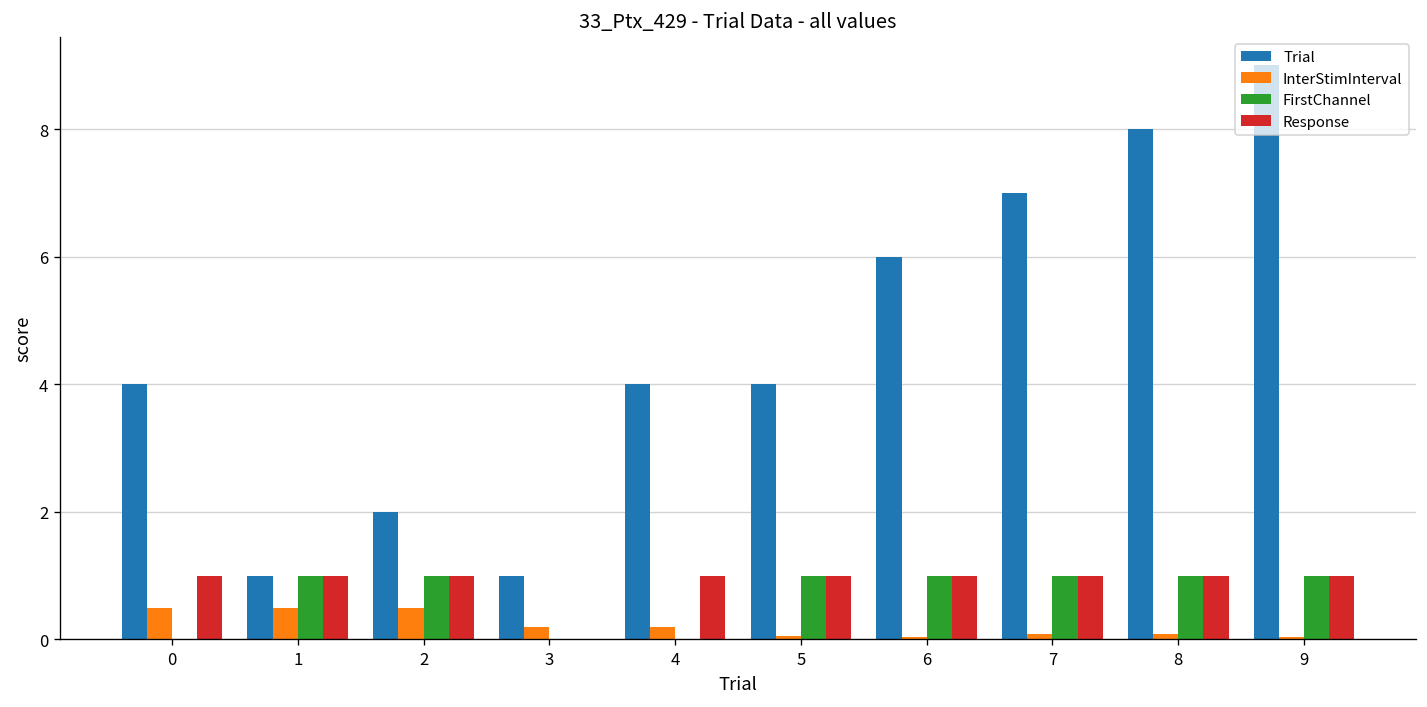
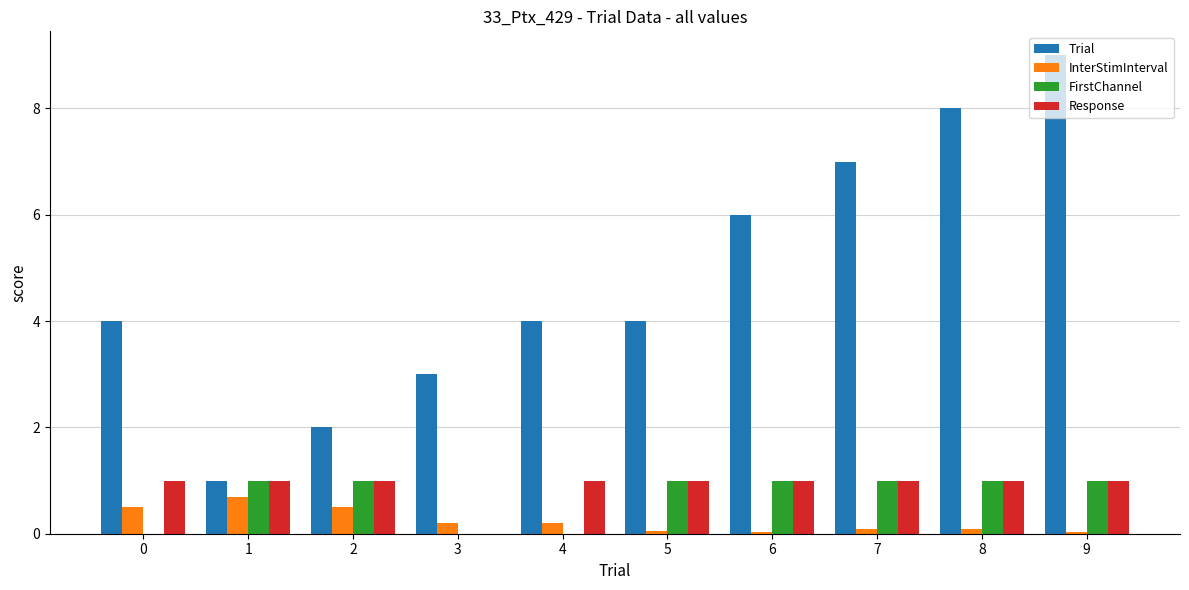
  {
    "Trial": {
      "0": 4,
      "1": 1,
      "2": 2,
-     "3": 1,
+     "3": 3,
      "4": 4,
      "5": 4,
      "6": 6,
      "7": 7,
      "8": 8
    },
    "InterStimInterval": {
      "0": 0.5,
-     "1": 0.5,
+     "1": 0.7,
      "2": 0.5,
      "3": 0.2,
      "4": 0.2,
      "5": 0.1,
      "7": 0.1,
      "8": 0.1
    },
    "FirstChannel": {
      "0": 0.0,
      "1": 1.0,
      "2": 1.0,
      "3": 0.0,
      "4": 0.0,
      "5": 1.0,
      "6": 1.0,
      "7": 1.0,
      "8": 1.0,
      "9": 1.0
    },
    "Response": {
      "0": 1.0,
      "1": 1.0,
      "2": 1.0,
      "3": 0.0,
      "4": 1.0,
      "5": 1.0,
      "6": 1.0,
      "7": 1.0,
      "8": 1.0,
      "9": 1.0
    }
  }
